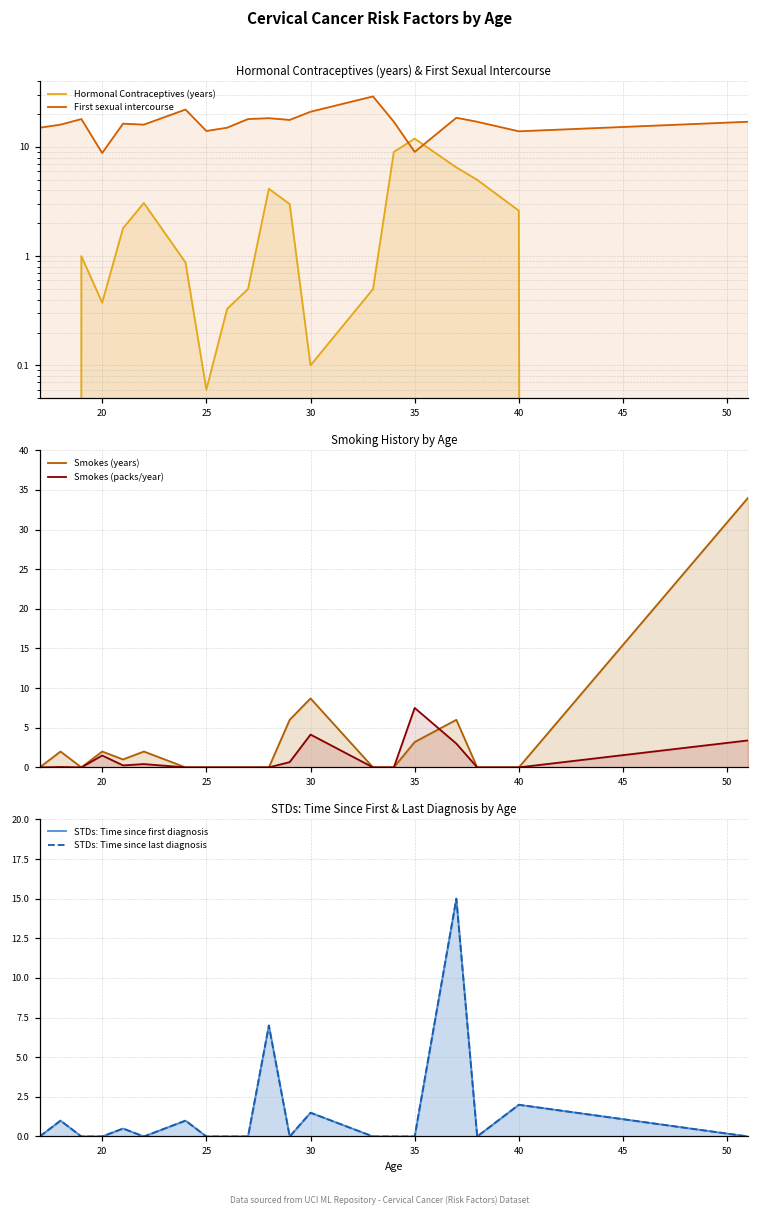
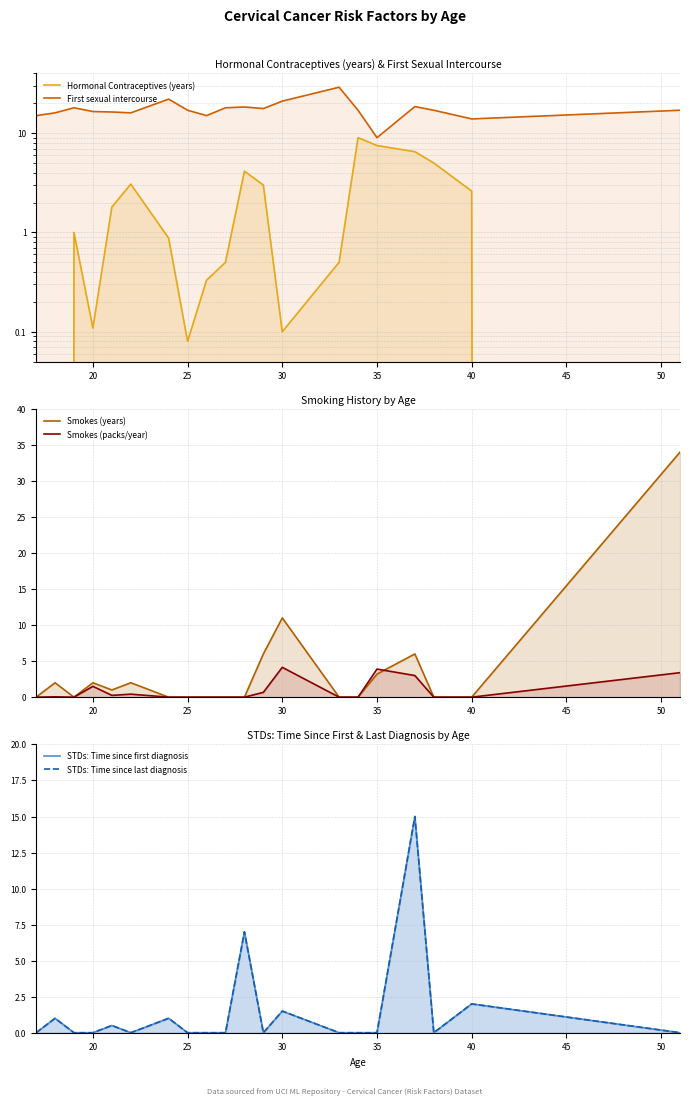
  {
    "Hormonal Contraceptives (years) & First Sexual Intercourse": {
      "Hormonal Contraceptives (years)": {
-       "20": 0.38,
-       "25": 0.06,
+       "20": 0.11,
+       "25": 0.08,
        "30": 0.10,
-       "35": 12,
+       "35": 8,
        "40": 2.6
      },
      "First sexual intercourse": {
-       "20": 9,
-       "25": 14,
+       "20": 17,
+       "25": 17,
        "30": 21,
        "35": 9,
        "40": 14
      }
    },
    "Smoking History by Age": {
      "Smokes (years)": {
        "20": 2,
-       "30": 9,
+       "30": 11,
        "35": 3
      },
      "Smokes (packs/year)": {
        "20": 2,
        "30": 4,
-       "35": 8
+       "35": 4
      }
    },
    "STDs: Time Since First & Last Diagnosis by Age": {
      "20": 0.0,
      "25": 0.0,
      "30": 1.5,
      "35": 0.0,
      "40": 2.0
    }
  }
